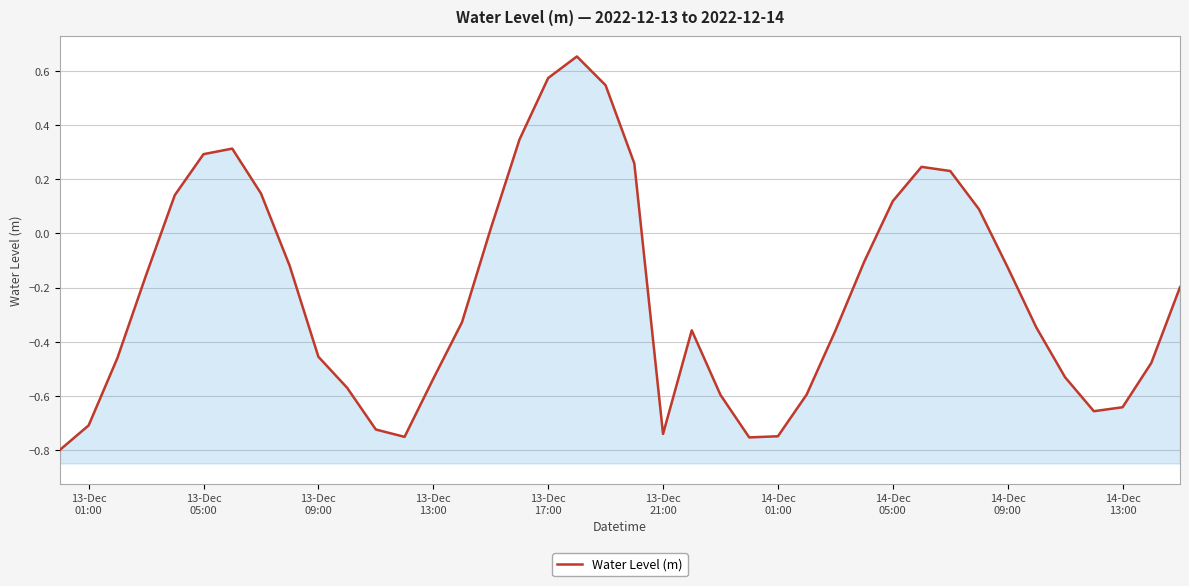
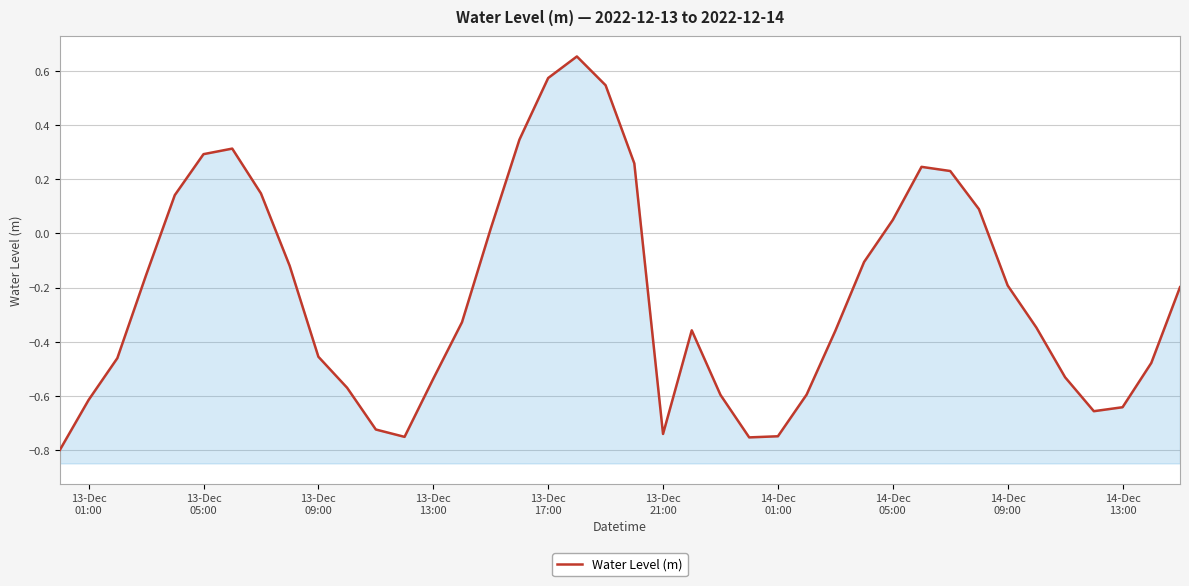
  {
-   "13-Dec 01:00": -0.71,
+   "13-Dec 01:00": -0.61,
    "13-Dec 05:00": 0.29,
    "13-Dec 09:00": -0.46,
    "13-Dec 13:00": -0.54,
    "13-Dec 17:00": 0.57,
    "13-Dec 21:00": -0.74,
    "14-Dec 01:00": -0.75,
-   "14-Dec 05:00": 0.12,
-   "14-Dec 09:00": -0.13,
+   "14-Dec 05:00": 0.05,
+   "14-Dec 09:00": -0.19,
    "14-Dec 13:00": -0.64
  }
